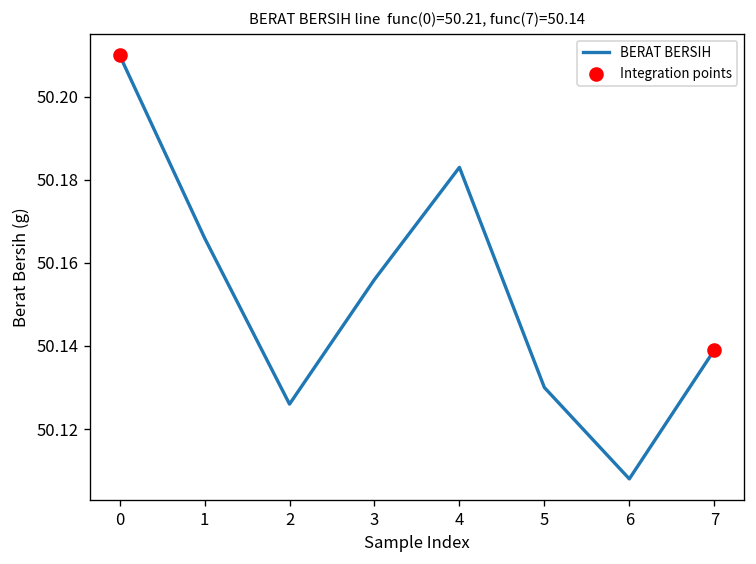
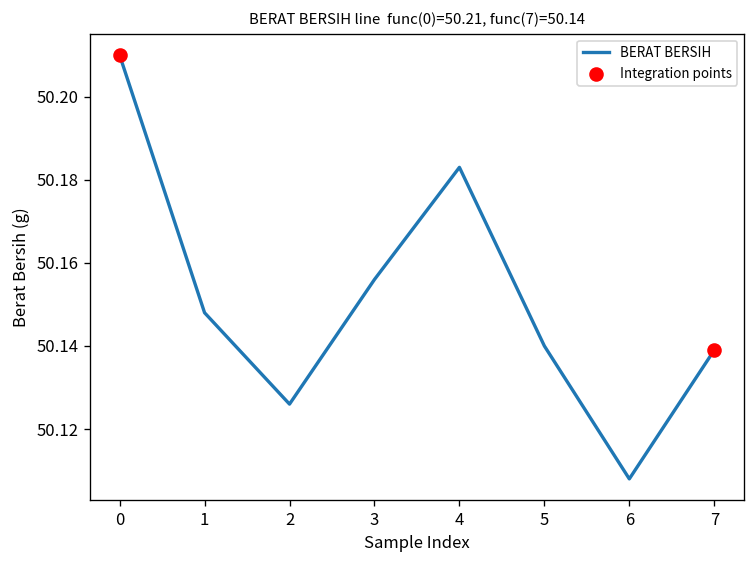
  {
    "BERAT BERSIH": {
-     "1": 50.166,
+     "1": 50.148,
      "2": 50.126,
      "3": 50.156,
      "4": 50.183,
-     "5": 50.13,
+     "5": 50.14,
      "6": 50.108
    }
  }
